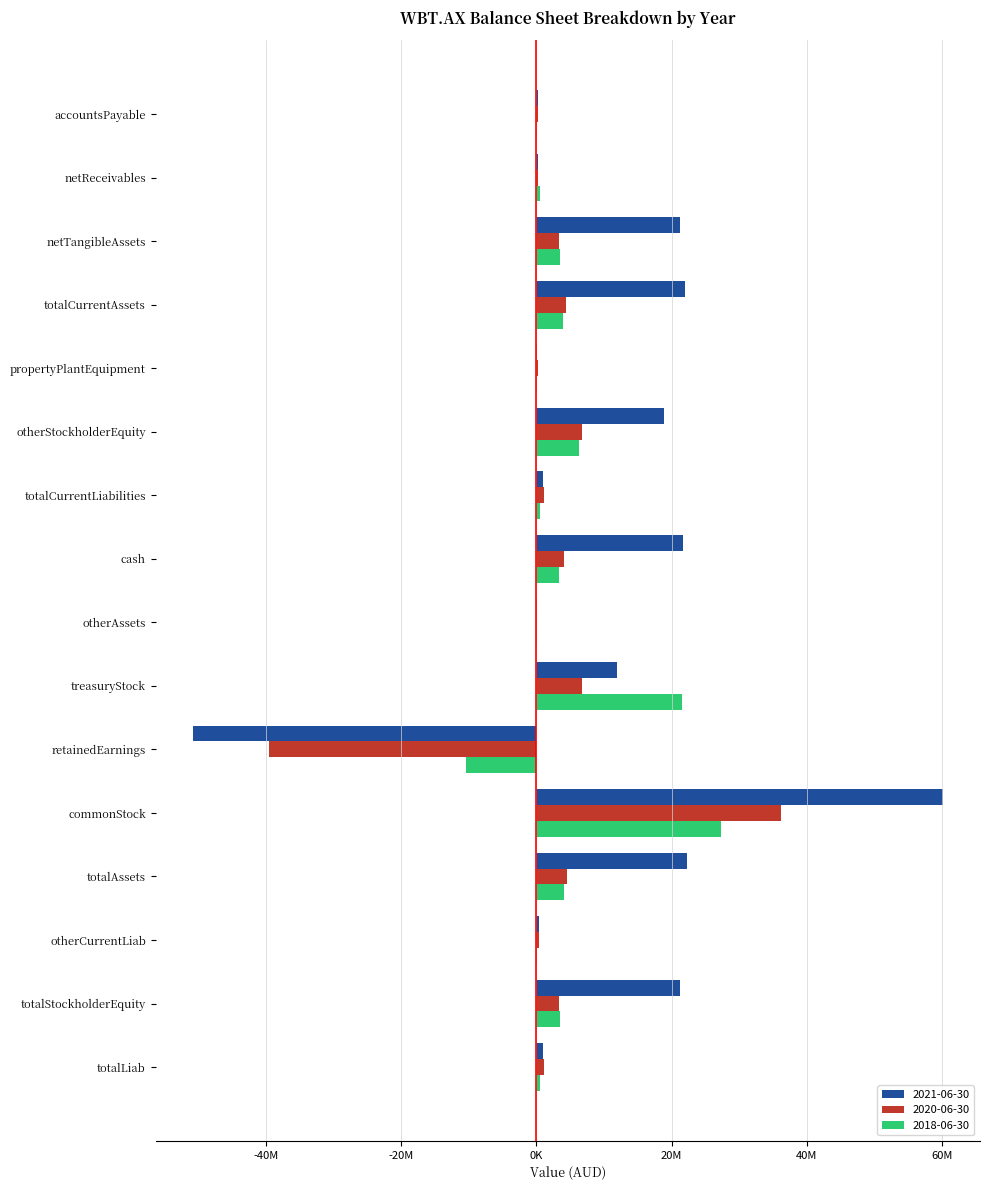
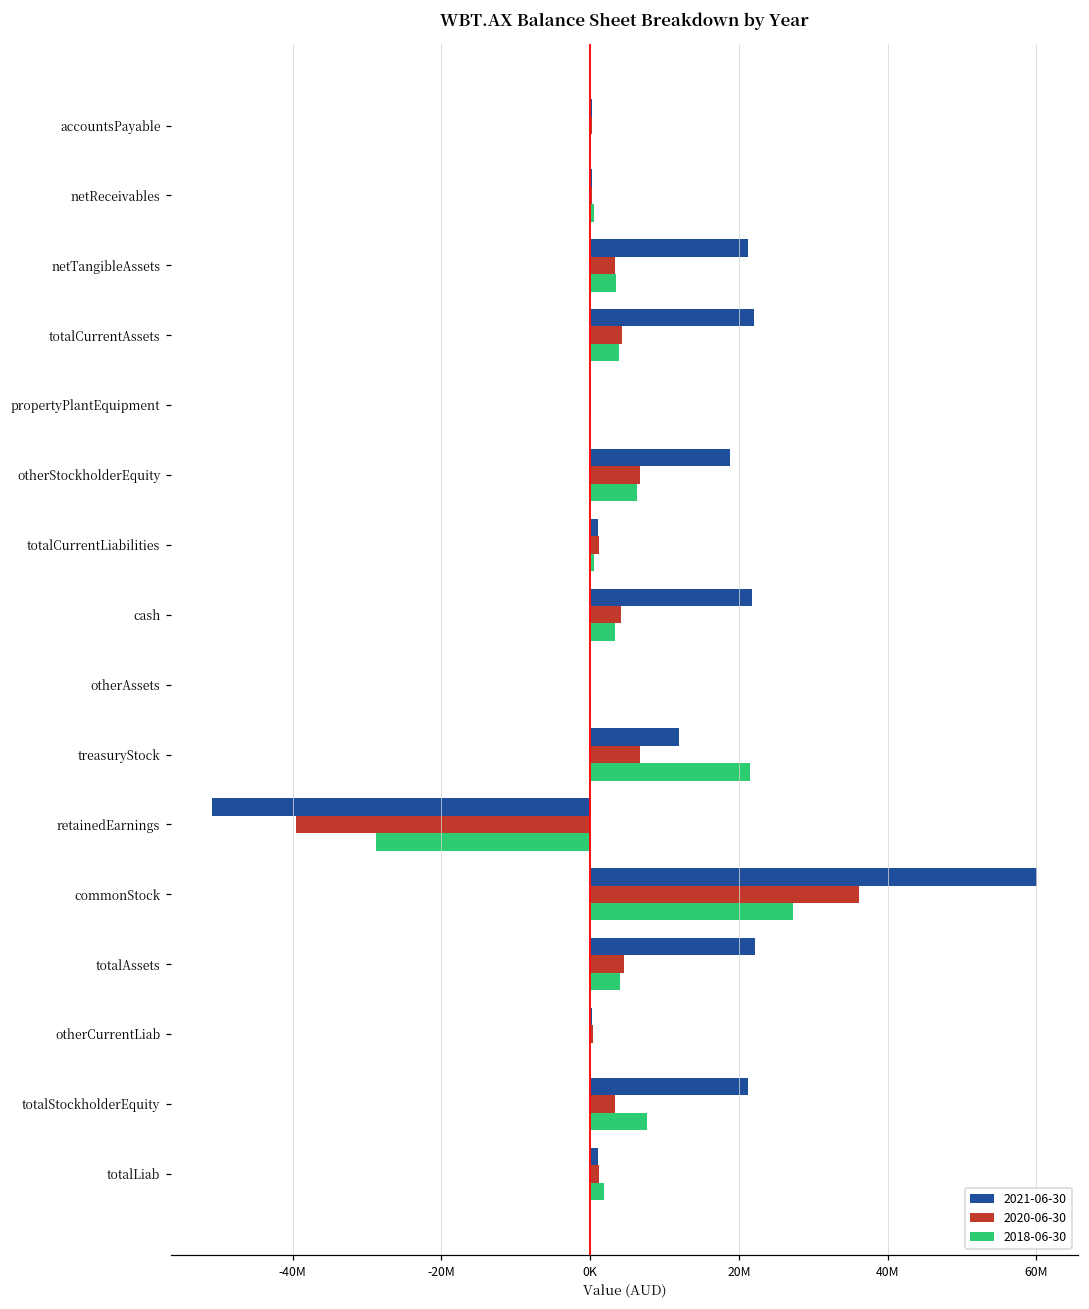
  {
    "2021-06-30": {
      "netTangibleAssets": 21000000,
      "totalCurrentAssets": 22000000,
      "otherStockholderEquity": 19000000,
      "totalCurrentLiabilities": 1000000,
      "cash": 22000000,
      "treasuryStock": 12000000,
      "retainedEarnings": -51000000,
      "commonStock": 60000000,
      "totalAssets": 22000000,
      "totalStockholderEquity": 21000000,
      "totalLiab": 1000000
    },
    "2020-06-30": {
      "netTangibleAssets": 3000000,
      "totalCurrentAssets": 4000000,
      "otherStockholderEquity": 7000000,
      "totalCurrentLiabilities": 1000000,
      "cash": 4000000,
      "treasuryStock": 7000000,
      "retainedEarnings": -40000000,
      "commonStock": 36000000,
      "totalAssets": 5000000,
      "totalStockholderEquity": 3000000,
      "totalLiab": 1000000
    },
    "2018-06-30": {
      "netReceivables": 1000000,
      "netTangibleAssets": 3000000,
      "totalCurrentAssets": 4000000,
      "otherStockholderEquity": 6000000,
      "totalCurrentLiabilities": 1000000,
      "cash": 3000000,
      "treasuryStock": 21000000,
-     "retainedEarnings": -10000000,
+     "retainedEarnings": -29000000,
      "commonStock": 27000000,
      "totalAssets": 4000000,
-     "totalStockholderEquity": 3000000,
-     "totalLiab": 1000000
+     "totalStockholderEquity": 8000000,
+     "totalLiab": 2000000
    }
  }
